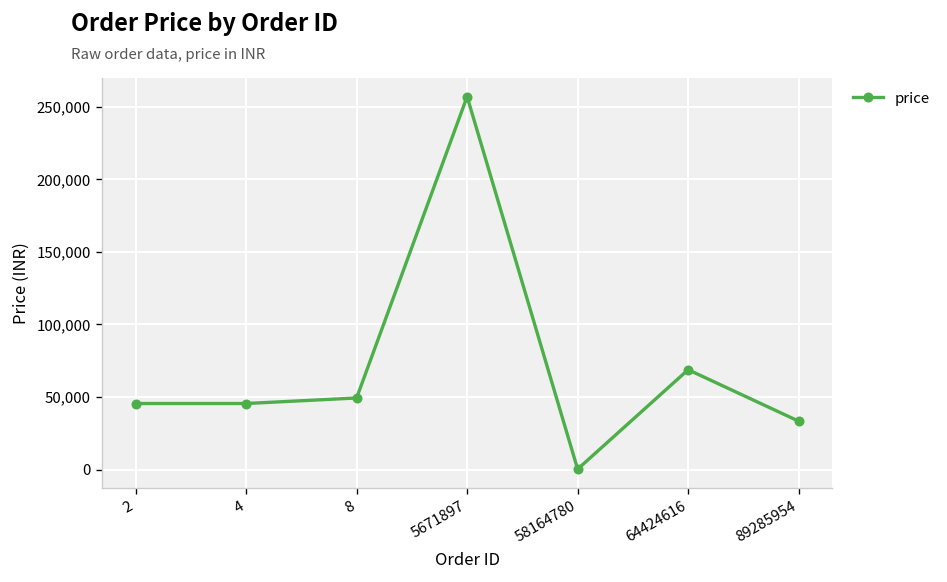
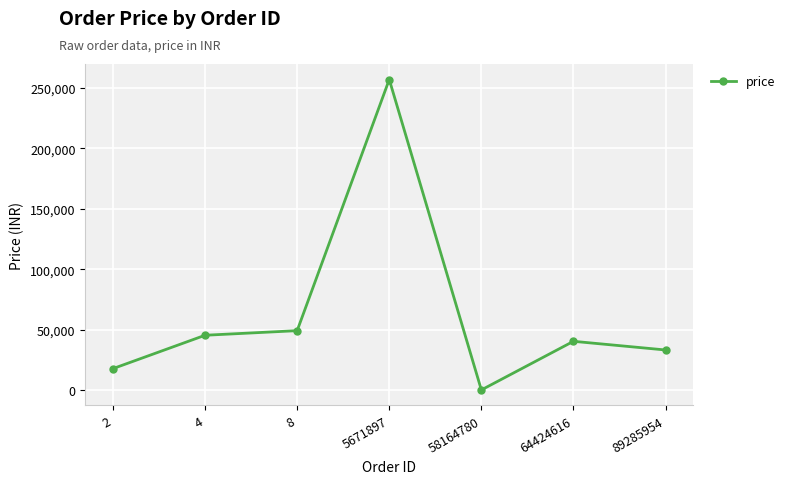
  {
-   "2": "46,000",
+   "2": "18,000",
    "4": "46,000",
    "8": "49,000",
    "5671897": "257,000",
    "58164780": "0",
-   "64424616": "69,000",
+   "64424616": "41,000",
    "89285954": "33,000"
  }
